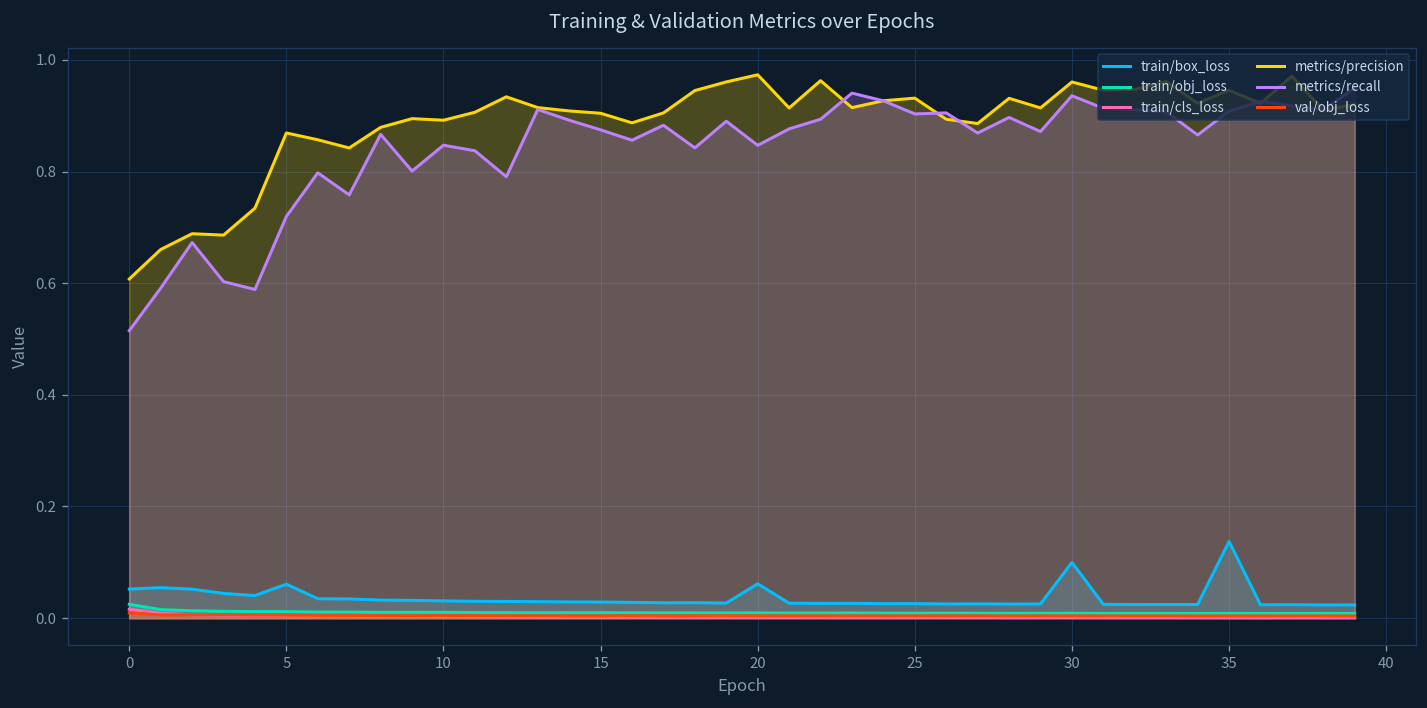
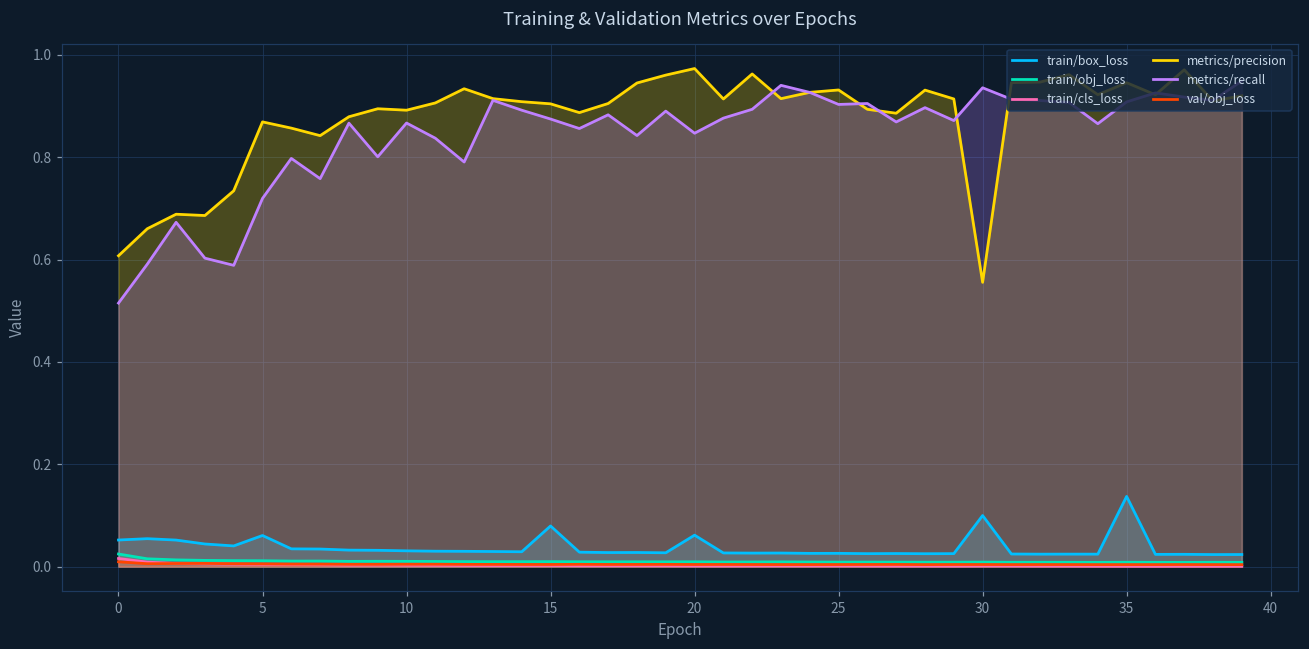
  {
    "train/box_loss": {
      "0": 0.05,
      "5": 0.06,
      "10": 0.03,
-     "15": 0.03,
+     "15": 0.08,
      "20": 0.06,
      "25": 0.03,
      "30": 0.10,
      "35": 0.14
    },
    "train/obj_loss": {
      "0": 0.02,
      "5": 0.01,
      "10": 0.01,
      "15": 0.01,
      "20": 0.01
    },
    "train/cls_loss": {
      "0": 0.02
    },
    "metrics/precision": {
      "0": 0.61,
      "5": 0.87,
      "10": 0.89,
      "15": 0.90,
      "20": 0.97,
      "25": 0.93,
-     "30": 0.96
+     "30": 0.56
    },
    "metrics/recall": {
      "0": 0.51,
      "5": 0.72,
-     "10": 0.85,
+     "10": 0.87,
      "15": 0.87,
      "20": 0.85,
      "25": 0.90,
      "30": 0.94
    },
    "val/obj_loss": {
      "0": 0.01
    }
  }
